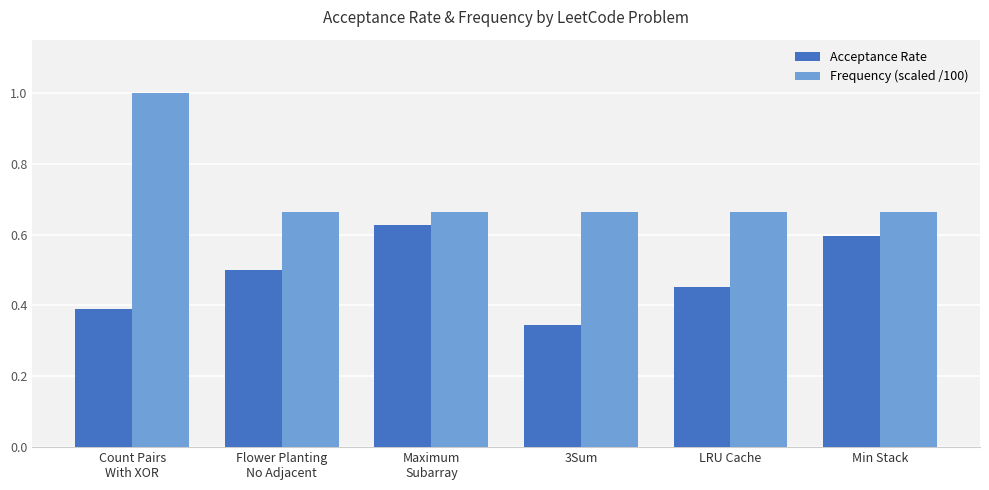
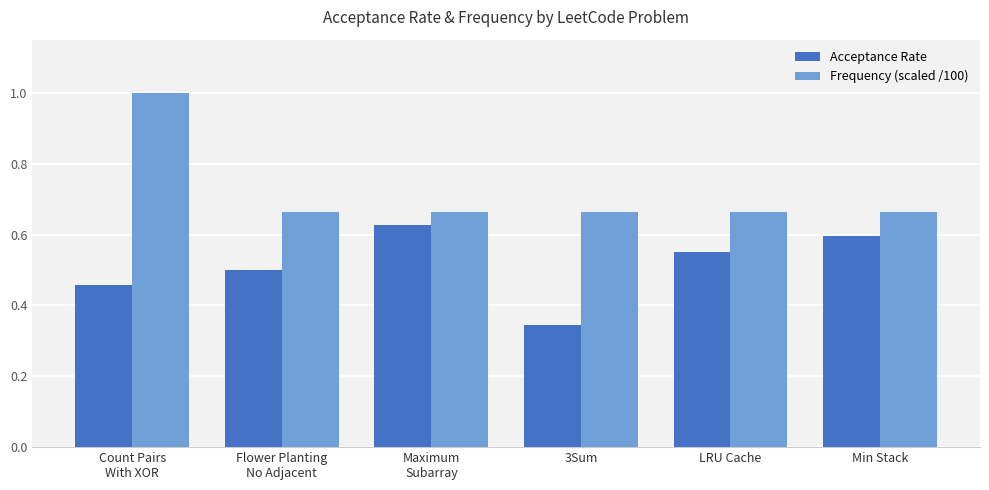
  {
    "Acceptance Rate": {
-     "Count Pairs With XOR": 0.39,
+     "Count Pairs With XOR": 0.46,
      "Flower Planting No Adjacent": 0.50,
      "Maximum Subarray": 0.63,
      "3Sum": 0.34,
-     "LRU Cache": 0.45,
+     "LRU Cache": 0.55,
      "Min Stack": 0.60
    },
    "Frequency (scaled /100)": {
      "Count Pairs With XOR": 1.00,
      "Flower Planting No Adjacent": 0.66,
      "Maximum Subarray": 0.66,
      "3Sum": 0.66,
      "LRU Cache": 0.66,
      "Min Stack": 0.66
    }
  }
